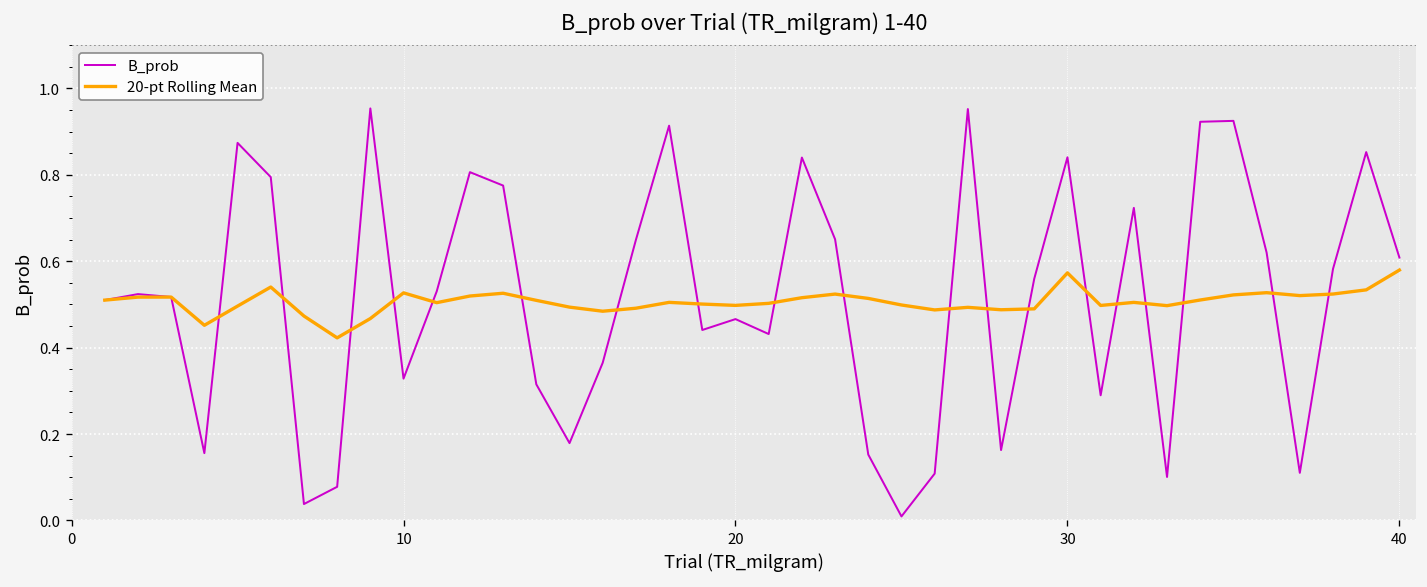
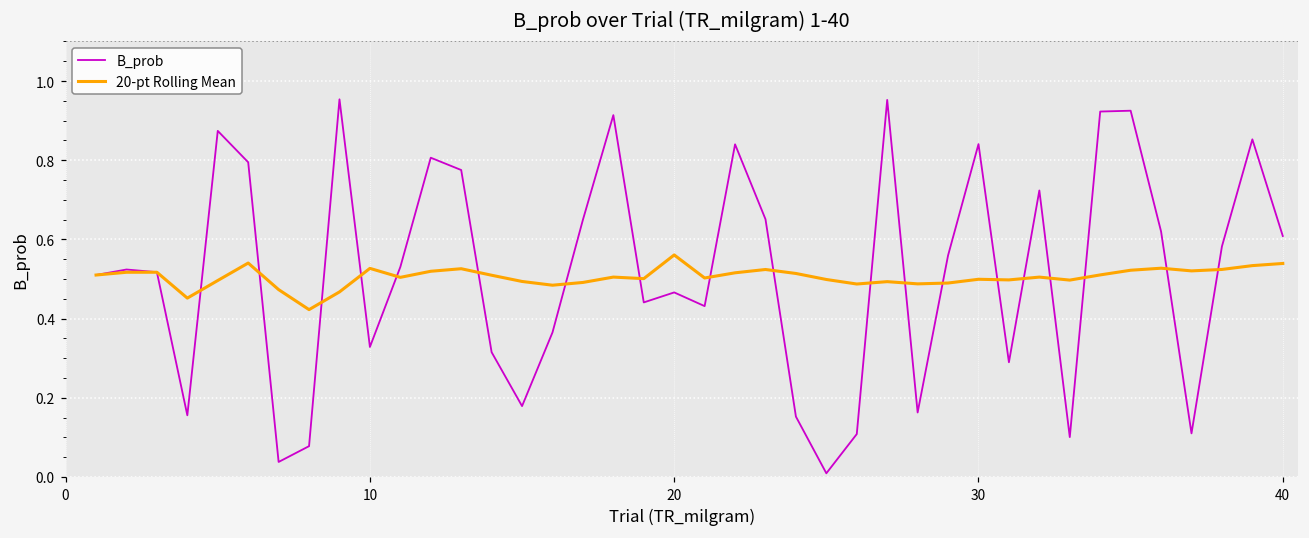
  {
    "B_prob": {
      "10": 0.33,
      "20": 0.47,
      "30": 0.84,
      "40": 0.61
    },
    "20-pt Rolling Mean": {
      "10": 0.53,
-     "20": 0.50,
-     "30": 0.57,
-     "40": 0.58
+     "20": 0.56,
+     "30": 0.50,
+     "40": 0.54
    }
  }
